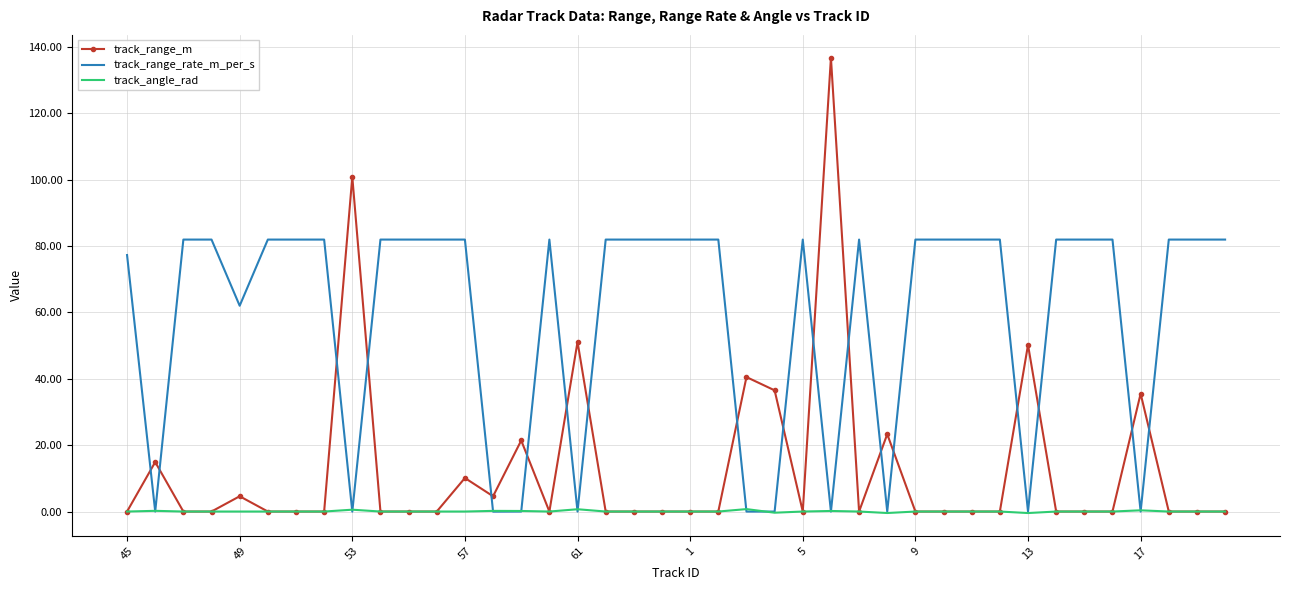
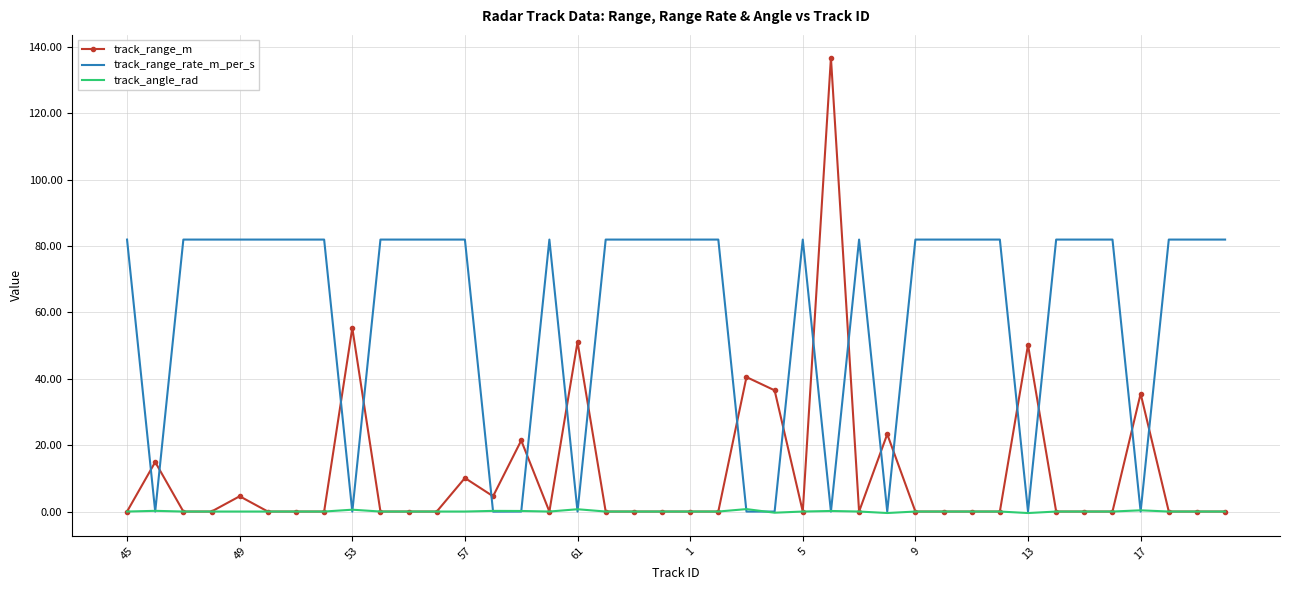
  {
    "track_range_m": {
      "49": 5,
-     "53": 101,
+     "53": 55,
      "57": 10,
      "61": 51
    },
    "track_range_rate_m_per_s": {
-     "45": 77,
-     "49": 62,
+     "45": 82,
+     "49": 82,
      "57": 82
    },
    "track_angle_rad": {
      "49": 0,
      "57": 0
    }
  }
